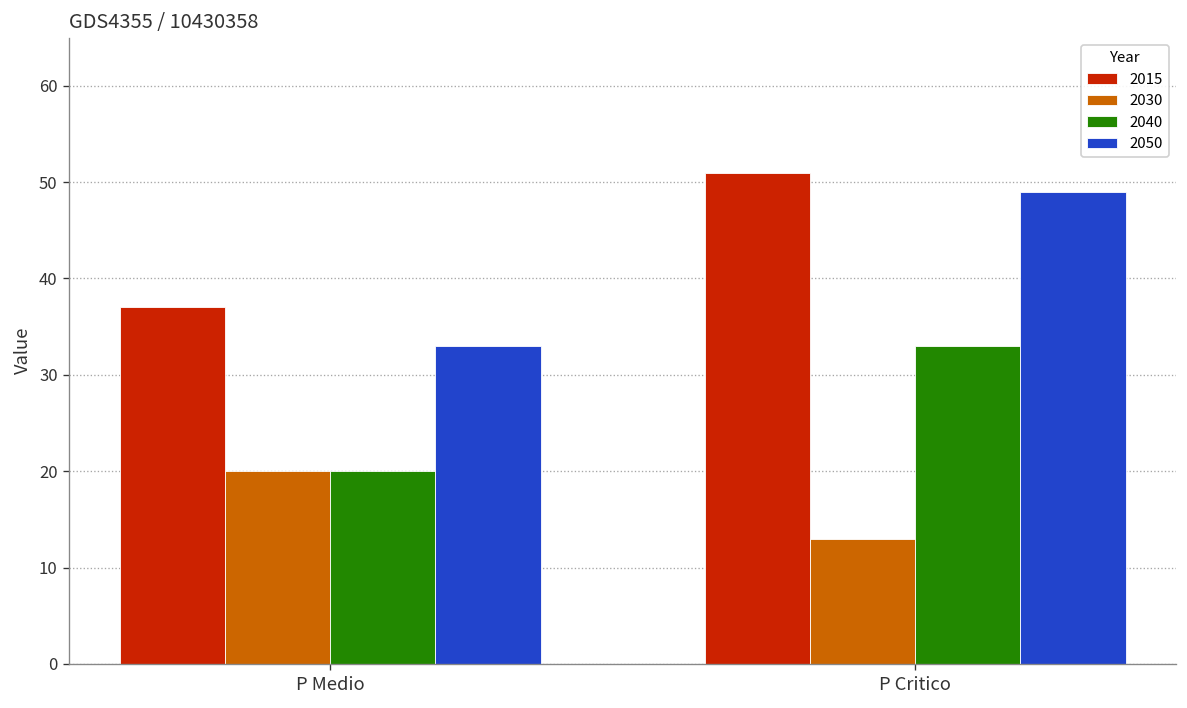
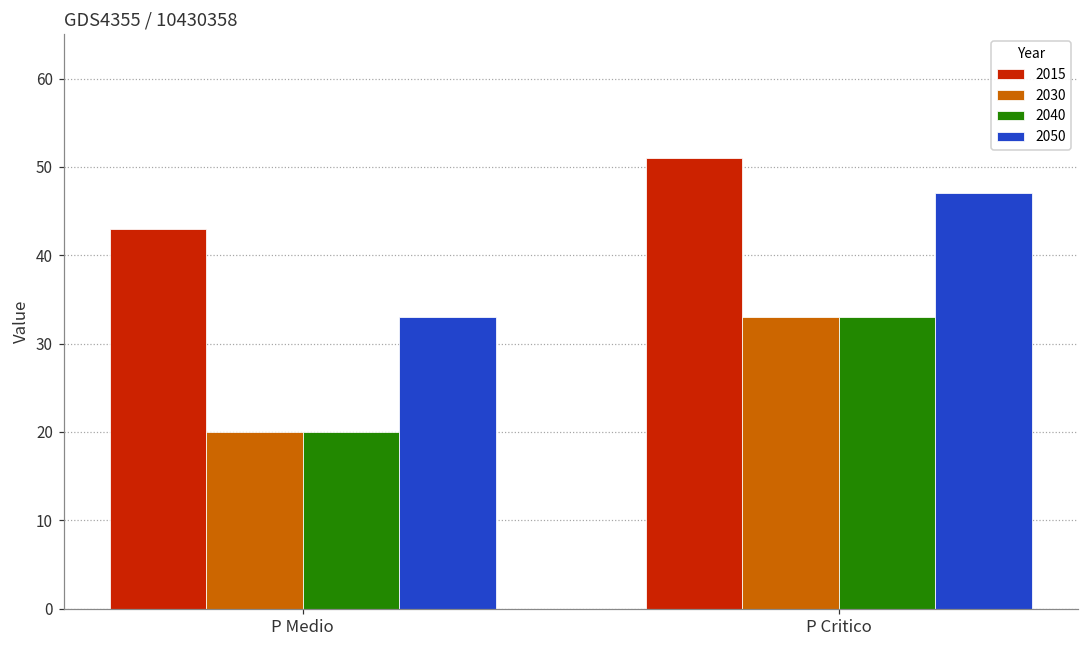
  {
    "2015": {
-     "P Medio": 37,
+     "P Medio": 43,
      "P Critico": 51
    },
    "2030": {
      "P Medio": 20,
-     "P Critico": 13
+     "P Critico": 33
    },
    "2040": {
      "P Medio": 20,
      "P Critico": 33
    },
    "2050": {
      "P Medio": 33,
-     "P Critico": 49
+     "P Critico": 47
    }
  }
